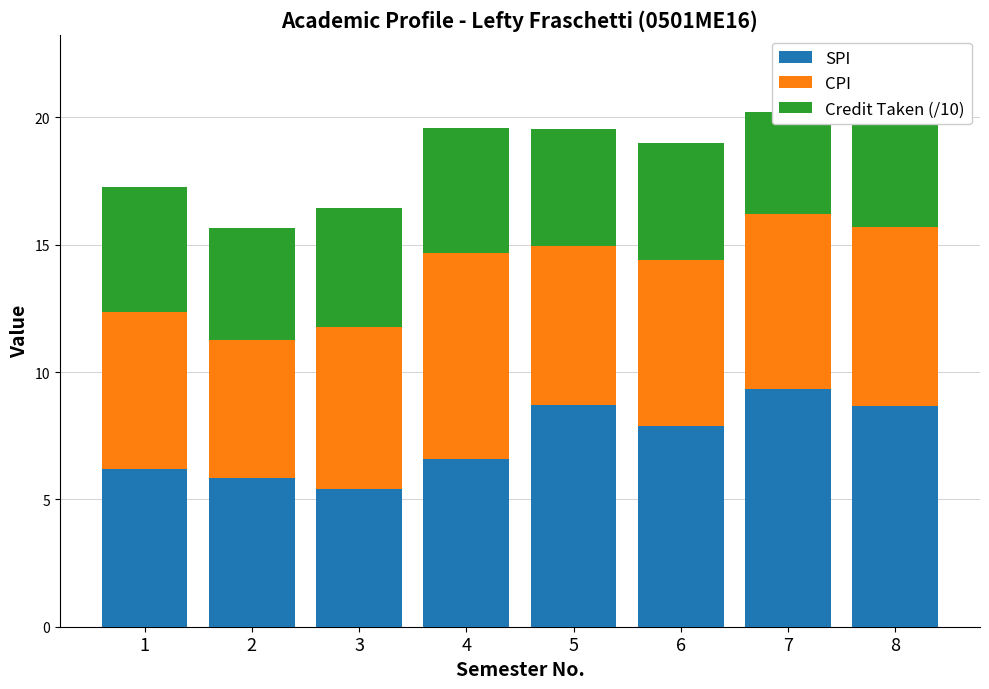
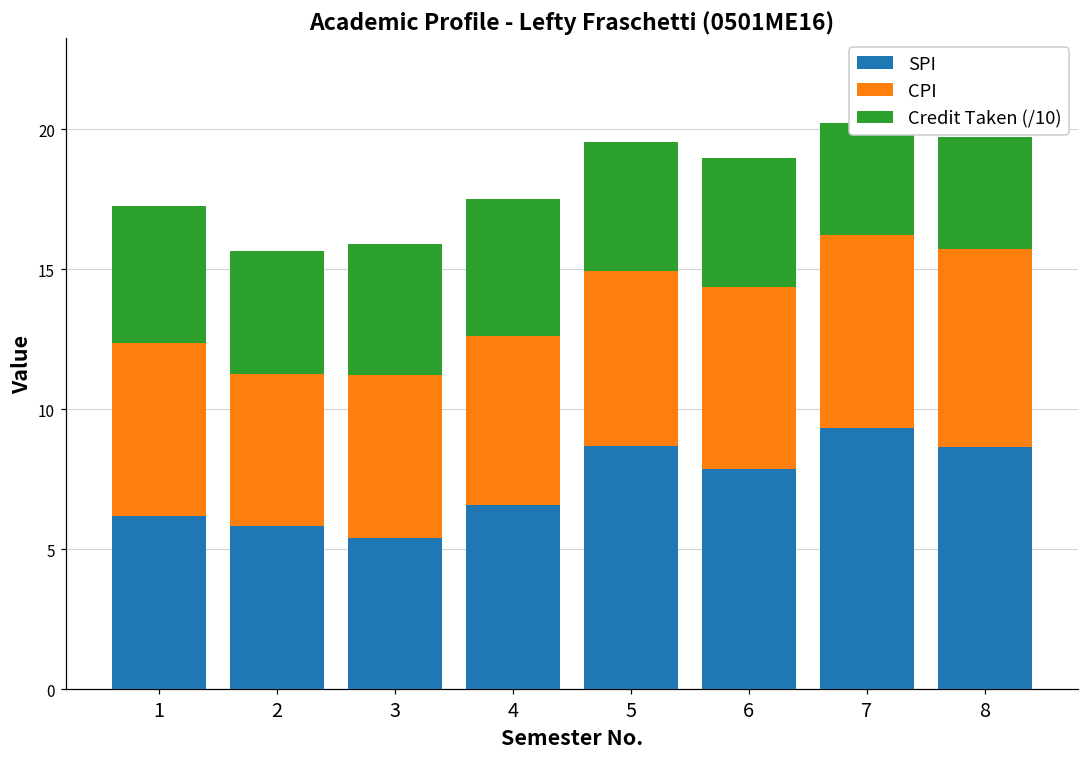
  {
    "SPI": {
      "1": 6.2,
      "2": 5.8,
      "3": 5.4,
      "4": 6.6,
      "5": 8.7,
      "6": 7.9,
      "7": 9.4,
      "8": 8.7
    },
    "CPI": {
      "1": 6.2,
      "2": 5.4,
-     "3": 6.4,
-     "4": 8.1,
+     "3": 5.8,
+     "4": 6.0,
      "5": 6.2,
      "6": 6.5,
      "7": 6.9,
      "8": 7.1
    },
    "Credit Taken (/10)": {
      "1": 4.9,
      "2": 4.4,
      "3": 4.7,
      "4": 4.9,
      "5": 4.6,
      "6": 4.6,
      "8": 4.0
    }
  }
